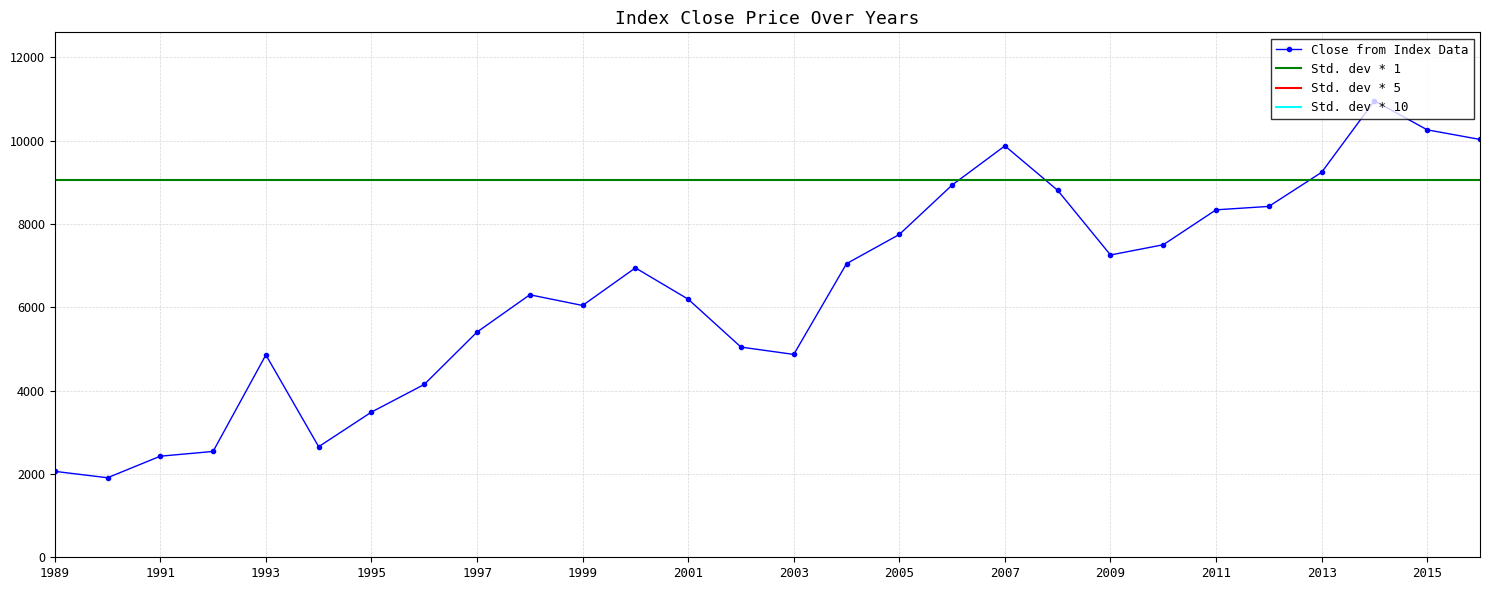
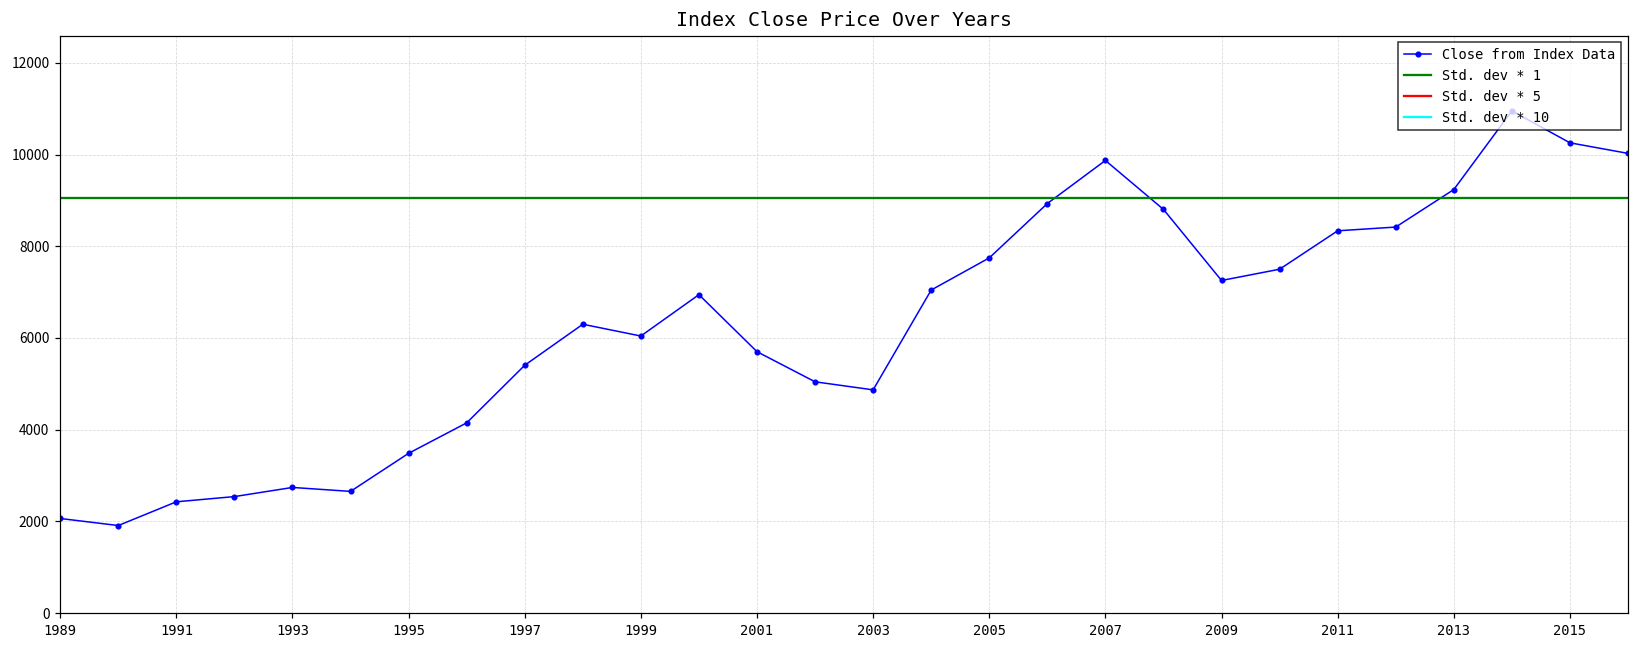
  {
    "1989": 2100,
    "1991": 2400,
-   "1993": 4900,
+   "1993": 2700,
    "1995": 3500,
    "1997": 5400,
    "1999": 6000,
-   "2001": 6200,
+   "2001": 5700,
    "2003": 4900,
    "2005": 7700,
    "2007": 9900,
    "2009": 7300,
    "2011": 8300,
    "2013": 9200,
    "2015": 10300
  }
